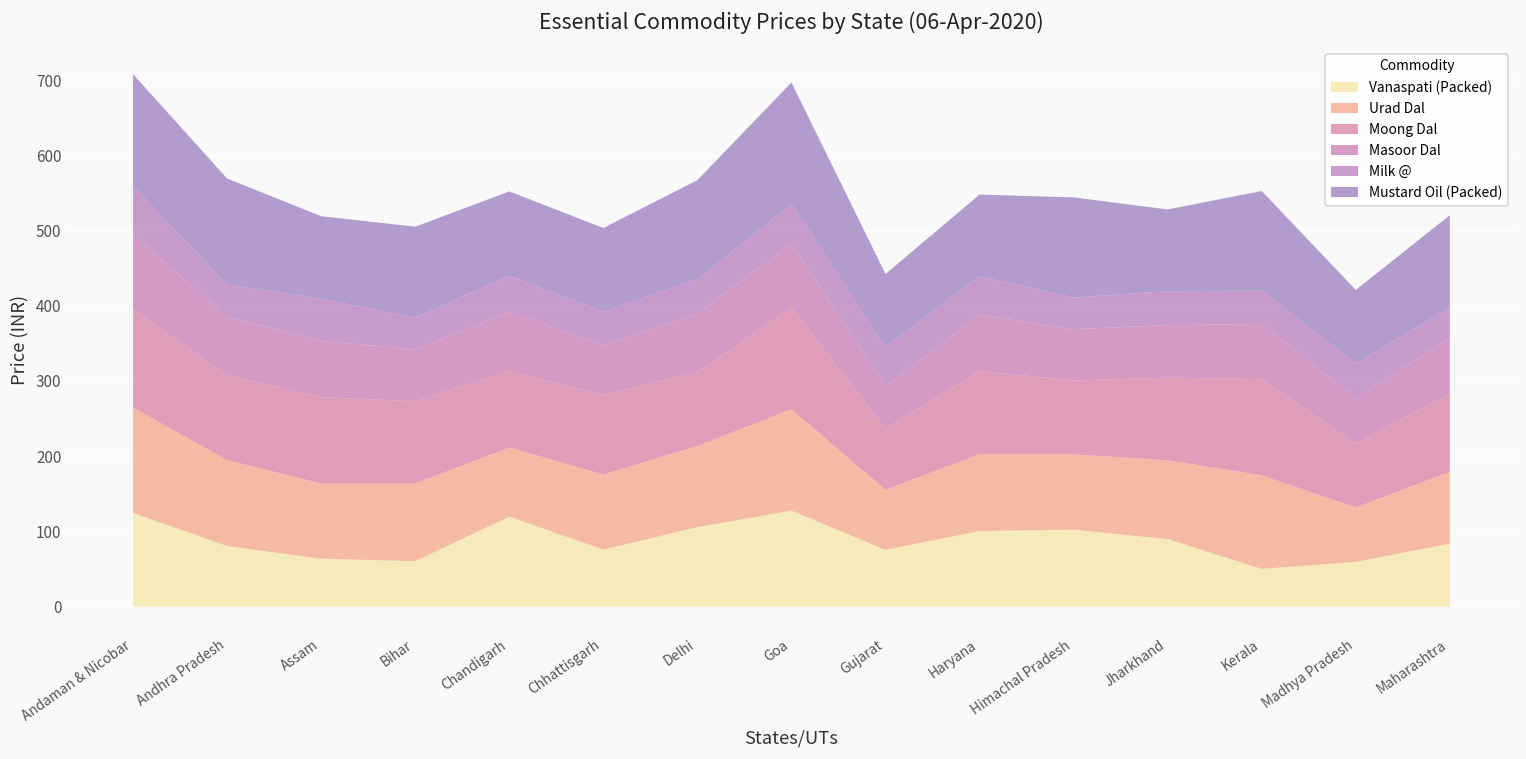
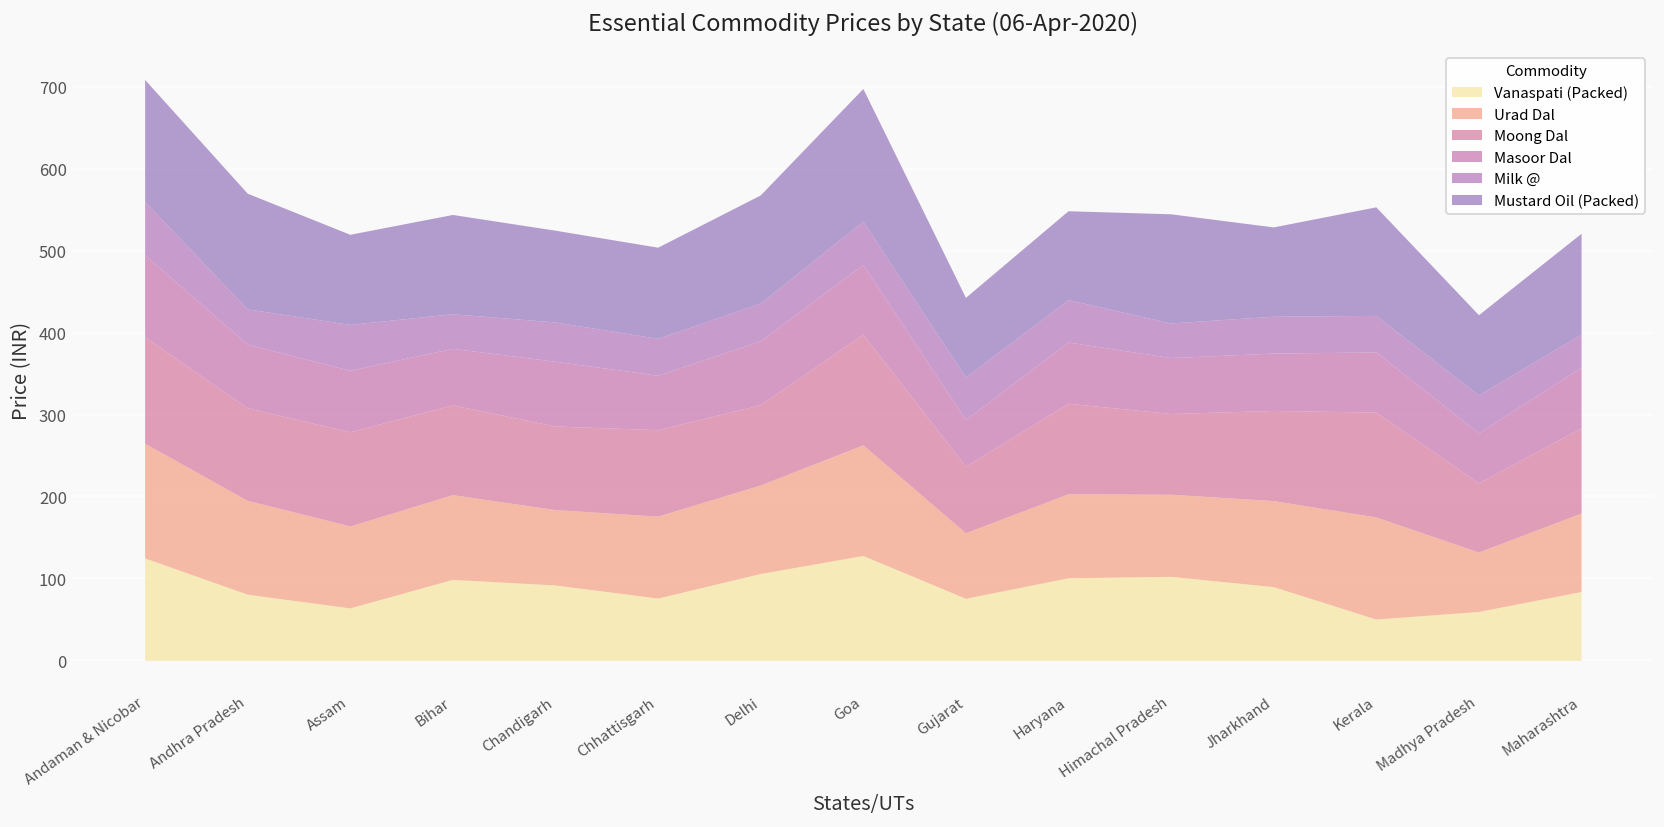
  {
    "Vanaspati (Packed)": {
      "Andaman & Nicobar": 130,
      "Andhra Pradesh": 80,
      "Assam": 60,
-     "Bihar": 60,
-     "Chandigarh": 120,
+     "Bihar": 100,
+     "Chandigarh": 90,
      "Chhattisgarh": 80,
      "Delhi": 110,
      "Goa": 130,
      "Gujarat": 80,
      "Haryana": 100,
      "Himachal Pradesh": 100,
      "Jharkhand": 90,
      "Kerala": 50,
      "Madhya Pradesh": 60,
      "Maharashtra": 80
    }
  }
